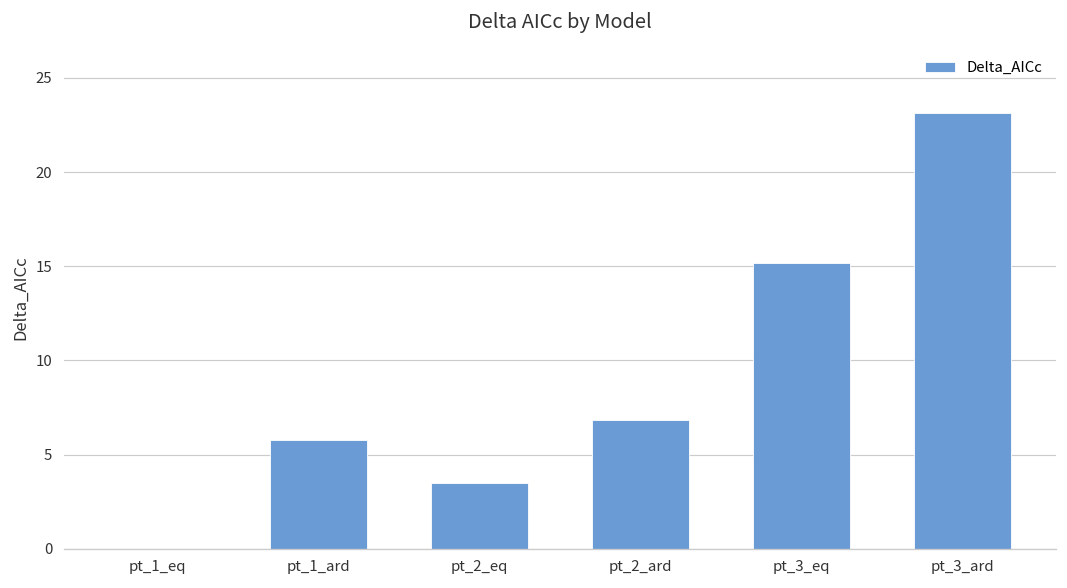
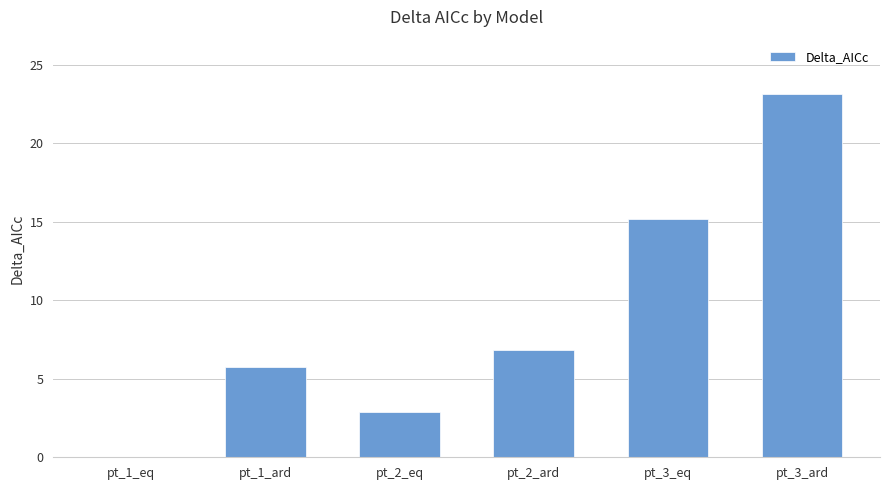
  {
    "pt_1_eq": 0.0,
    "pt_1_ard": 5.8,
-   "pt_2_eq": 3.5,
+   "pt_2_eq": 2.9,
    "pt_2_ard": 6.8,
    "pt_3_eq": 15.2,
    "pt_3_ard": 23.1
  }
